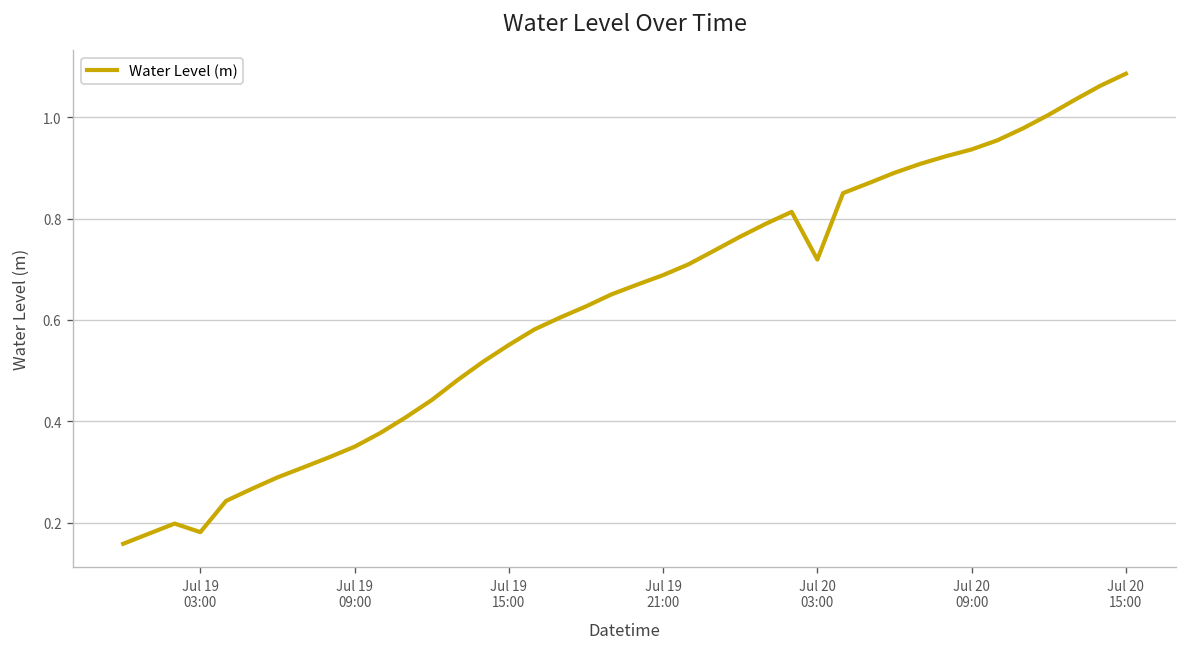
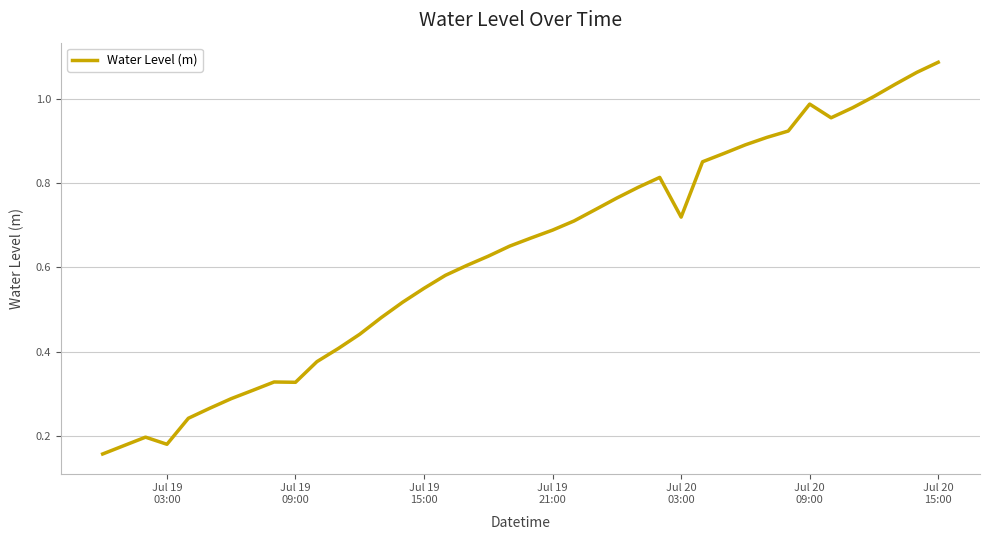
  {
    "Jul 19 03:00": 0.18,
-   "Jul 19 09:00": 0.35,
+   "Jul 19 09:00": 0.33,
    "Jul 19 15:00": 0.55,
    "Jul 19 21:00": 0.69,
    "Jul 20 03:00": 0.72,
-   "Jul 20 09:00": 0.94,
+   "Jul 20 09:00": 0.99,
    "Jul 20 15:00": 1.09
  }
